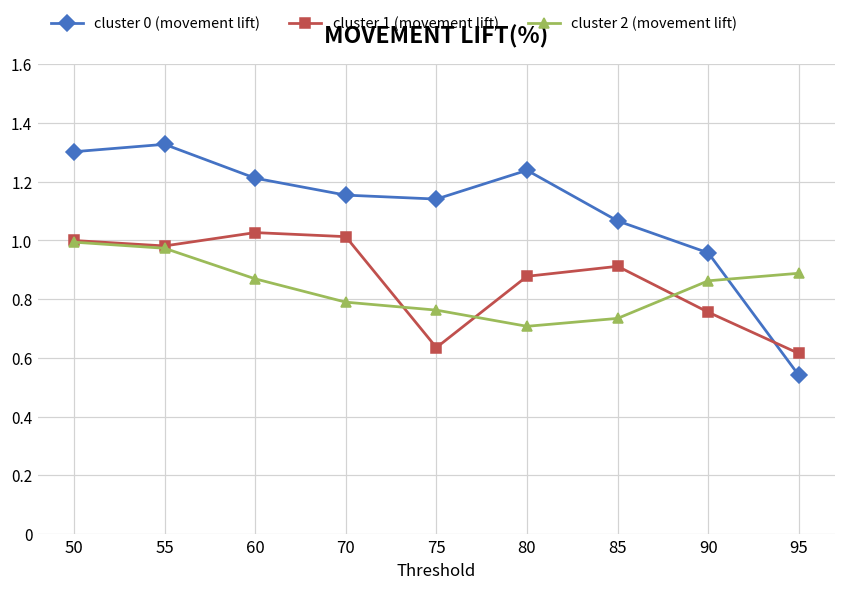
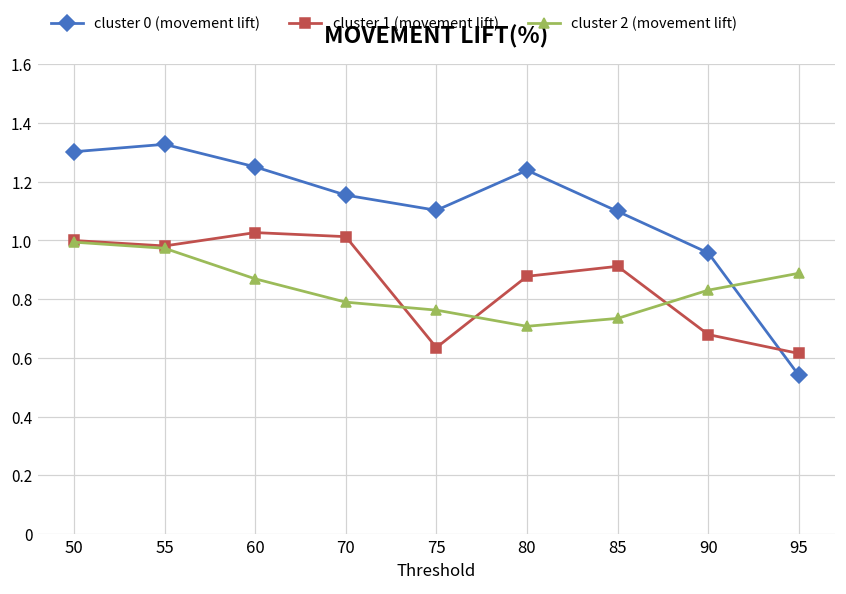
  {
    "cluster 0 (movement lift)": {
      "50": 1.30,
      "55": 1.33,
-     "60": 1.21,
+     "60": 1.25,
      "70": 1.15,
-     "75": 1.14,
+     "75": 1.10,
      "80": 1.24,
-     "85": 1.07,
+     "85": 1.10,
      "90": 0.96,
      "95": 0.54
    },
    "cluster 1 (movement lift)": {
      "60": 1.03,
      "70": 1.01,
      "75": 0.64,
      "80": 0.88,
      "85": 0.91,
-     "90": 0.76,
+     "90": 0.68,
      "95": 0.62
    },
    "cluster 2 (movement lift)": {
      "60": 0.87,
      "70": 0.79,
      "75": 0.76,
      "80": 0.71,
      "85": 0.73,
-     "90": 0.86,
+     "90": 0.83,
      "95": 0.89
    }
  }
